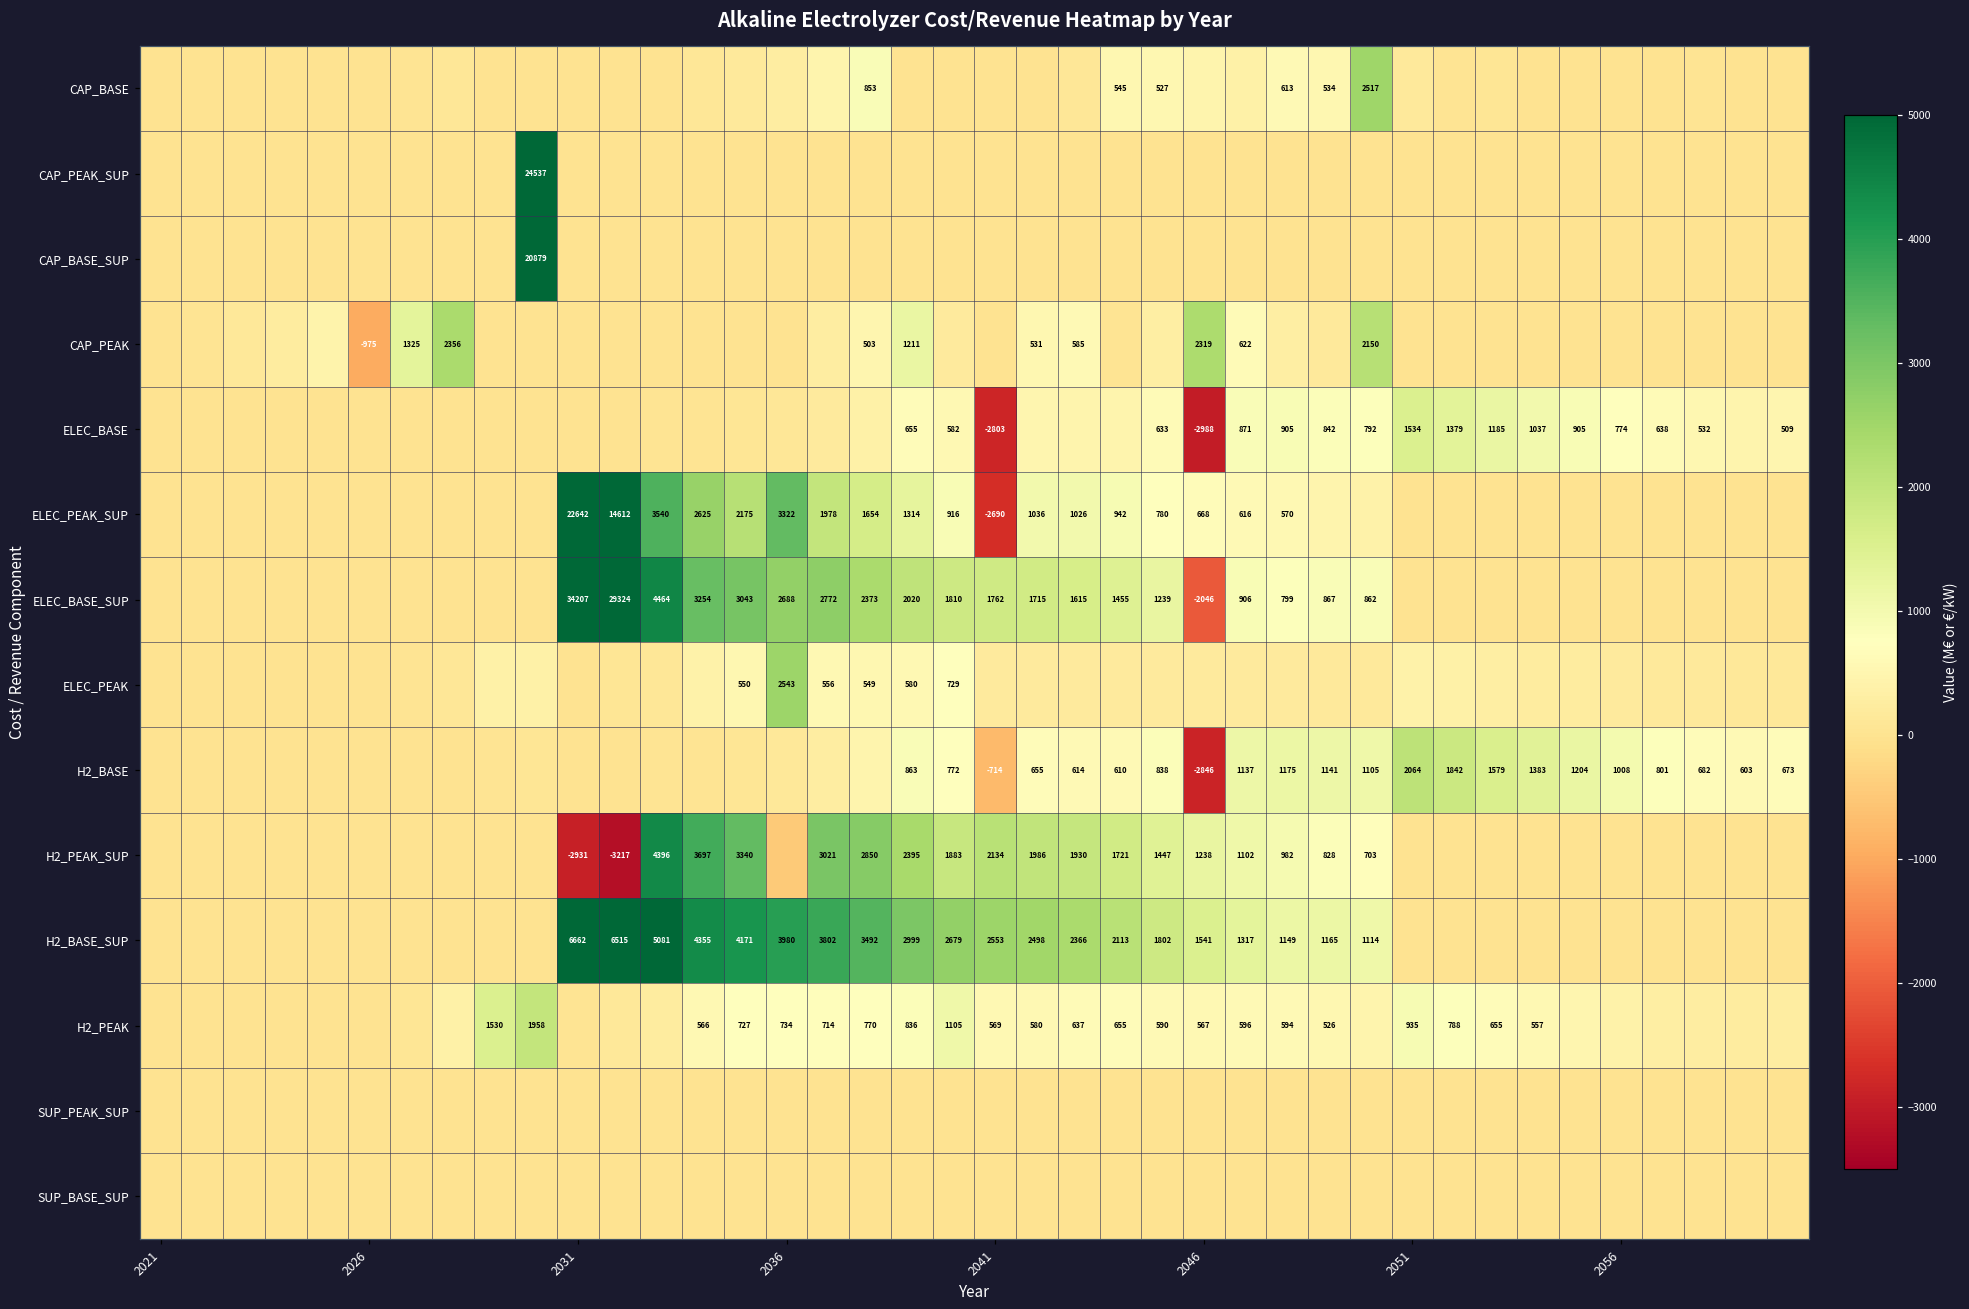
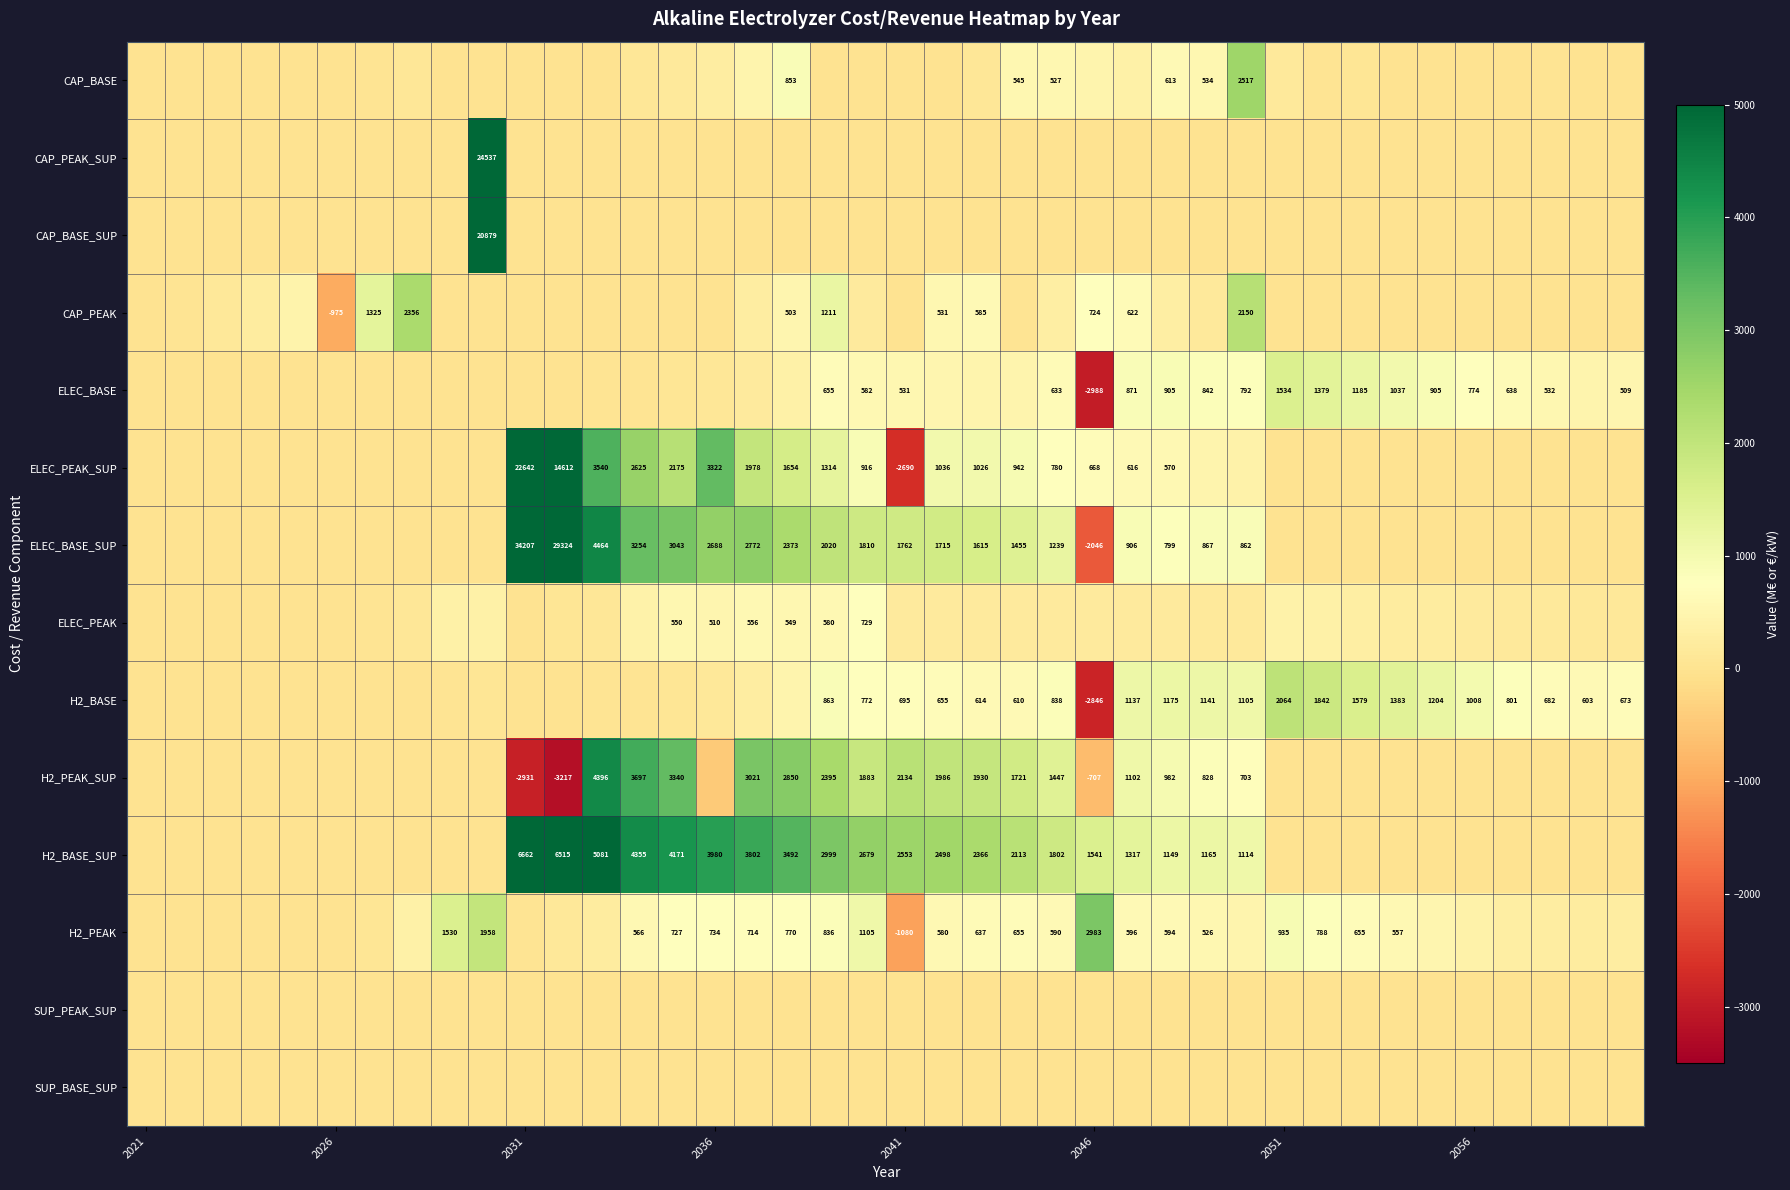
  {
    "CAP_PEAK": {
      "2026": -975,
-     "2046": 2319
+     "2046": 724
    },
    "ELEC_BASE": {
-     "2041": -2803,
+     "2041": 531,
      "2046": -2988,
      "2051": 1534,
      "2056": 774
    },
    "ELEC_PEAK_SUP": {
      "2031": 22642,
      "2036": 3322,
      "2041": -2690,
      "2046": 668
    },
    "ELEC_BASE_SUP": {
      "2031": 34207,
      "2036": 2688,
      "2041": 1762,
      "2046": -2046
    },
    "ELEC_PEAK": {
-     "2036": 2543
+     "2036": 510
    },
    "H2_BASE": {
-     "2041": -714,
+     "2041": 695,
      "2046": -2846,
      "2051": 2064,
      "2056": 1008
    },
    "H2_PEAK_SUP": {
      "2031": -2931,
      "2041": 2134,
-     "2046": 1238
+     "2046": -707
    },
    "H2_BASE_SUP": {
      "2031": 6662,
      "2036": 3980,
      "2041": 2553,
      "2046": 1541
    },
    "H2_PEAK": {
      "2036": 734,
-     "2041": 569,
-     "2046": 567,
+     "2041": -1080,
+     "2046": 2983,
      "2051": 935
    }
  }
